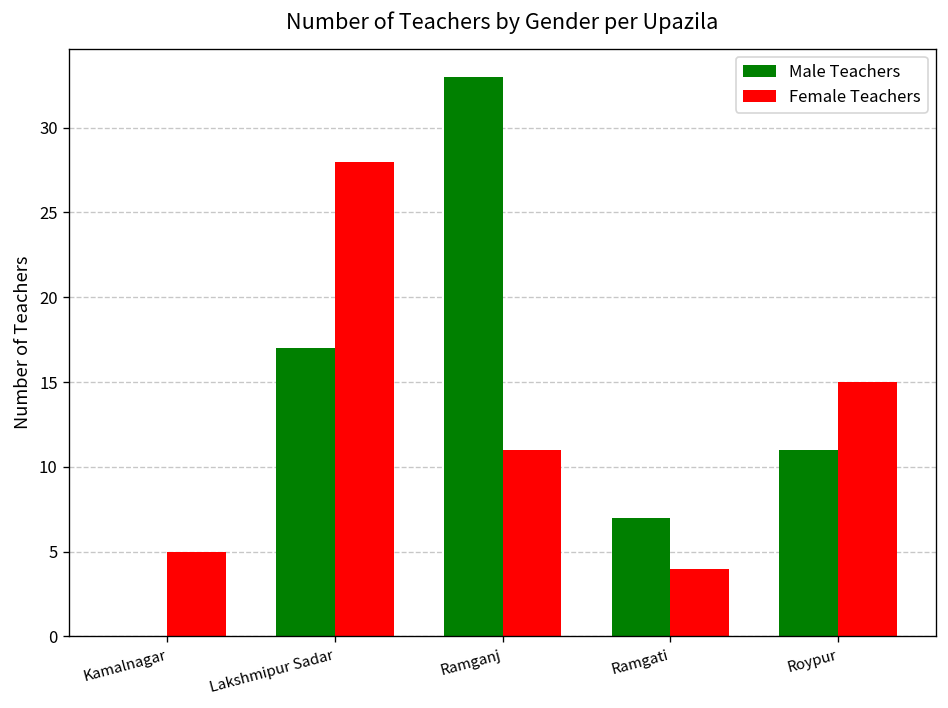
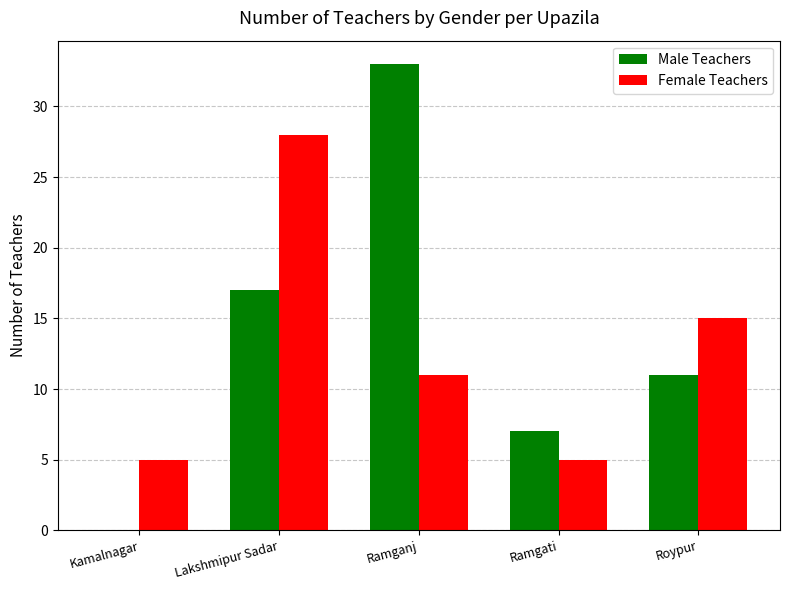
  {
    "Male Teachers": {
      "Kamalnagar": 0,
      "Lakshmipur Sadar": 17,
      "Ramganj": 33,
      "Ramgati": 7,
      "Roypur": 11
    },
    "Female Teachers": {
      "Kamalnagar": 5,
      "Lakshmipur Sadar": 28,
      "Ramganj": 11,
-     "Ramgati": 4,
+     "Ramgati": 5,
      "Roypur": 15
    }
  }
